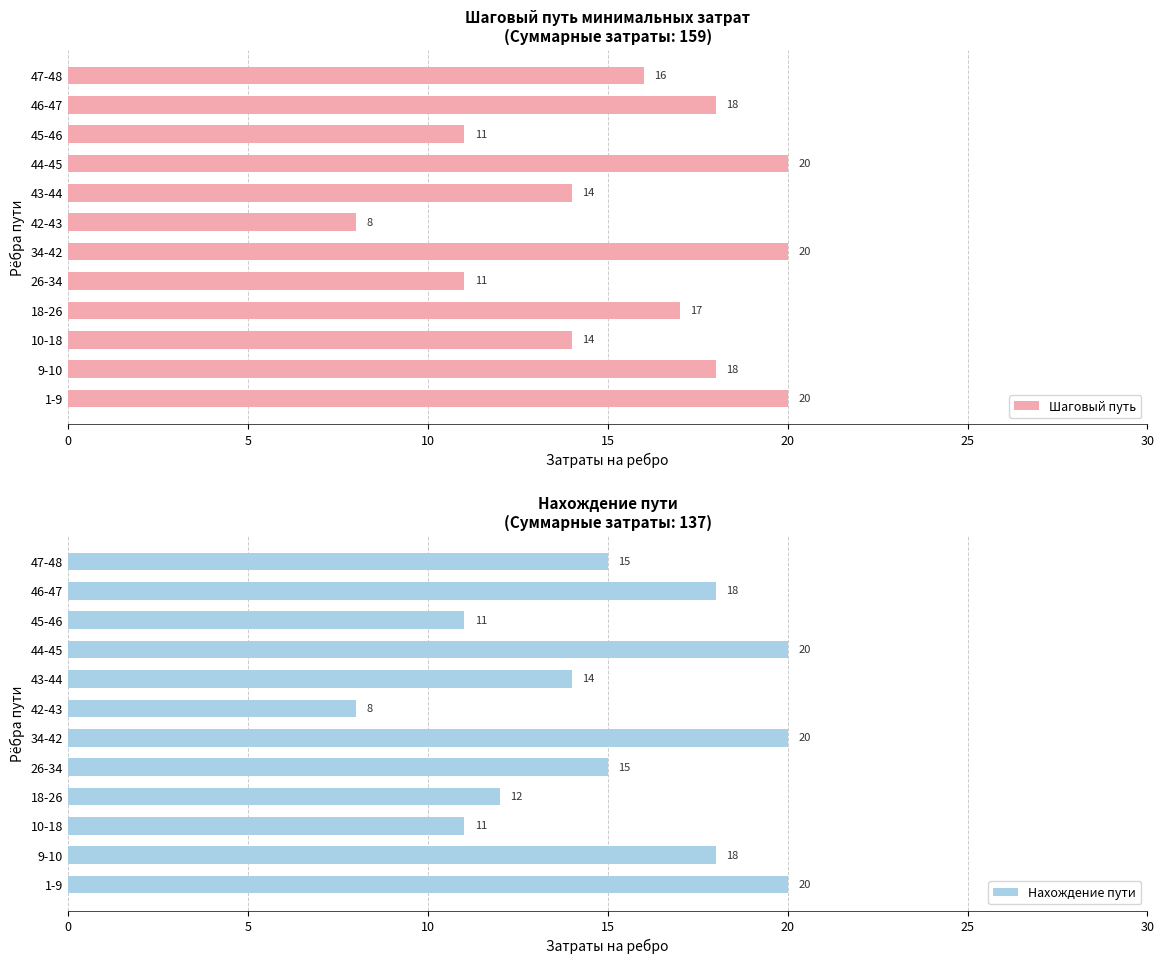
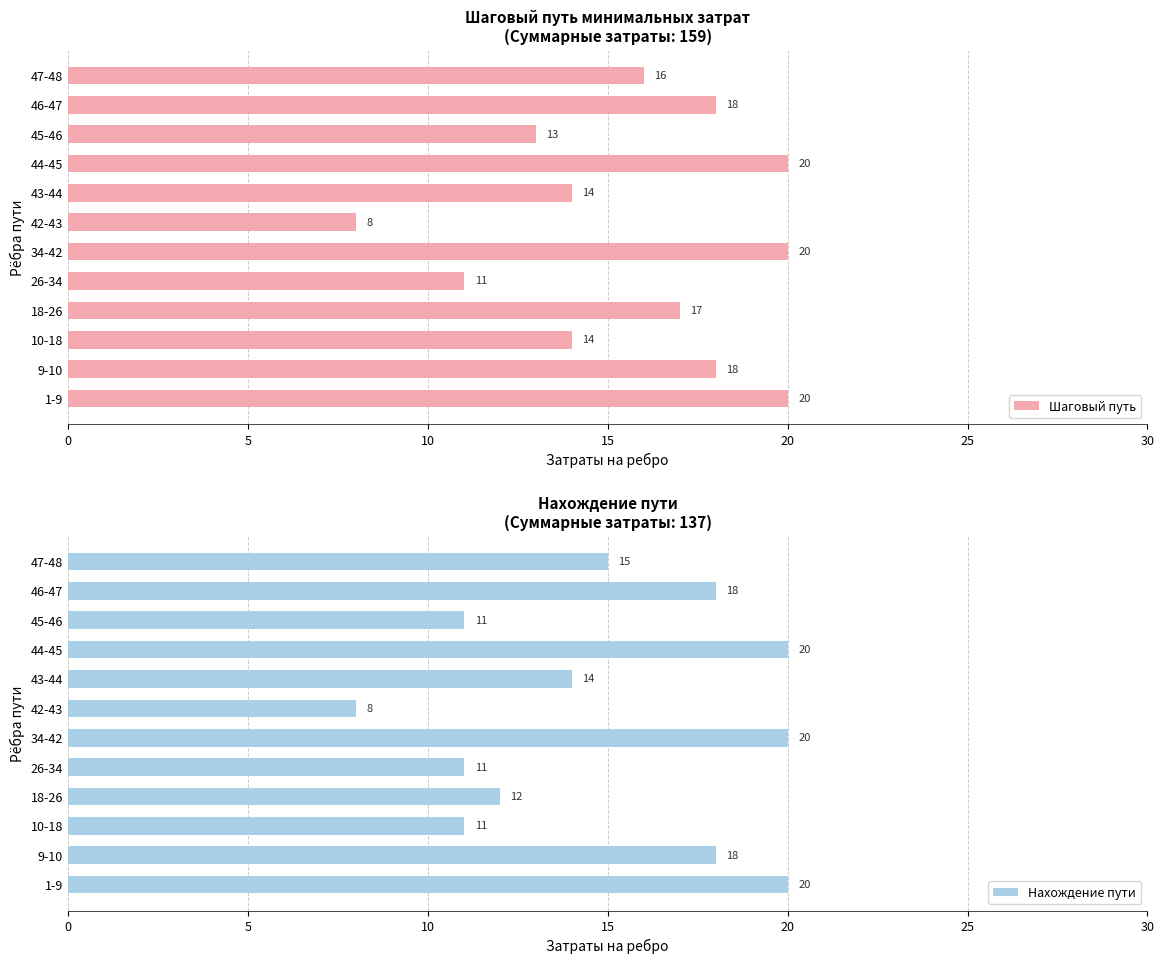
  {
    "Шаговый путь минимальных затрат (Суммарные затраты: 159)": {
      "47-48": 16,
      "46-47": 18,
-     "45-46": 11,
+     "45-46": 13,
      "44-45": 20,
      "43-44": 14,
      "42-43": 8,
      "34-42": 20,
      "26-34": 11,
      "18-26": 17,
      "10-18": 14,
      "9-10": 18,
      "1-9": 20
    },
    "Нахождение пути (Суммарные затраты: 137)": {
      "47-48": 15,
      "46-47": 18,
      "45-46": 11,
      "44-45": 20,
      "43-44": 14,
      "42-43": 8,
      "34-42": 20,
-     "26-34": 15,
+     "26-34": 11,
      "18-26": 12,
      "10-18": 11,
      "9-10": 18,
      "1-9": 20
    }
  }
